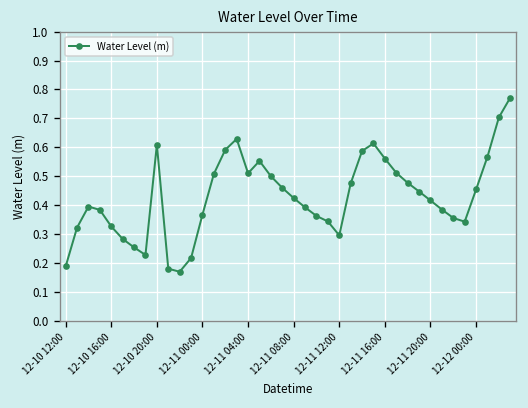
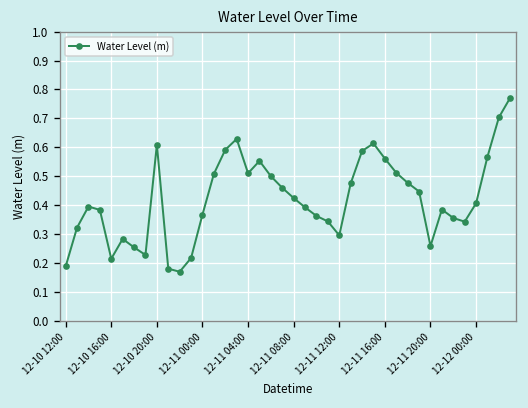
  {
    "12-10 12:00": 0.19,
-   "12-10 16:00": 0.33,
+   "12-10 16:00": 0.21,
    "12-10 20:00": 0.61,
    "12-11 00:00": 0.37,
    "12-11 04:00": 0.51,
    "12-11 08:00": 0.42,
    "12-11 12:00": 0.30,
    "12-11 16:00": 0.56,
-   "12-11 20:00": 0.42,
-   "12-12 00:00": 0.45
+   "12-11 20:00": 0.26,
+   "12-12 00:00": 0.41
  }
